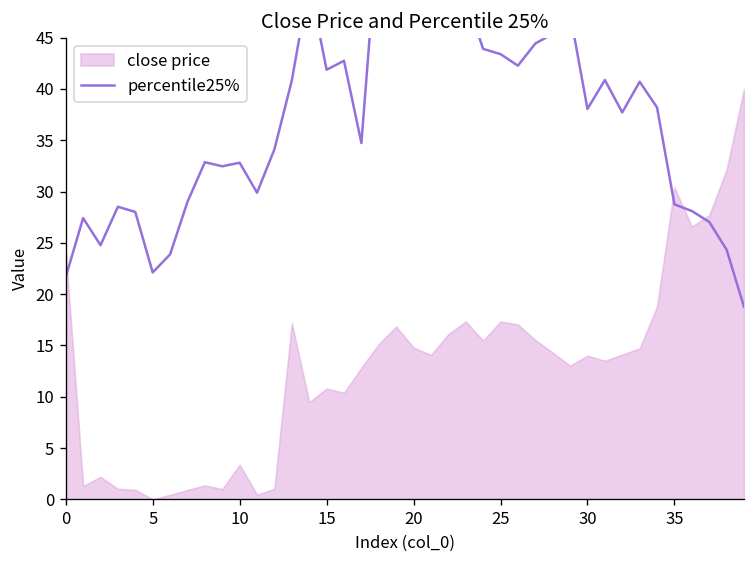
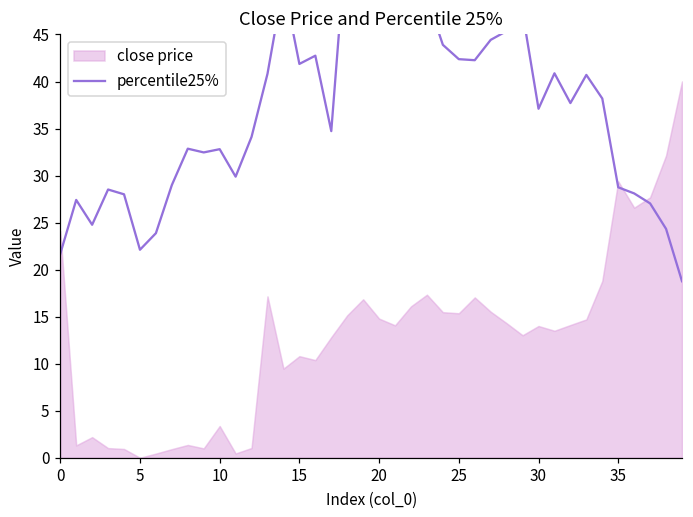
  {
    "percentile25%": {
      "0": 22,
      "5": 22,
      "10": 33,
      "15": 42,
-     "25": 43,
-     "30": 38,
+     "25": 42,
+     "30": 37,
      "35": 29
    },
    "close price": {
      "0": 24,
      "5": 0,
      "10": 3,
      "15": 11,
      "20": 15,
-     "25": 17,
+     "25": 15,
      "30": 14,
-     "35": 30
+     "35": 29
    }
  }
